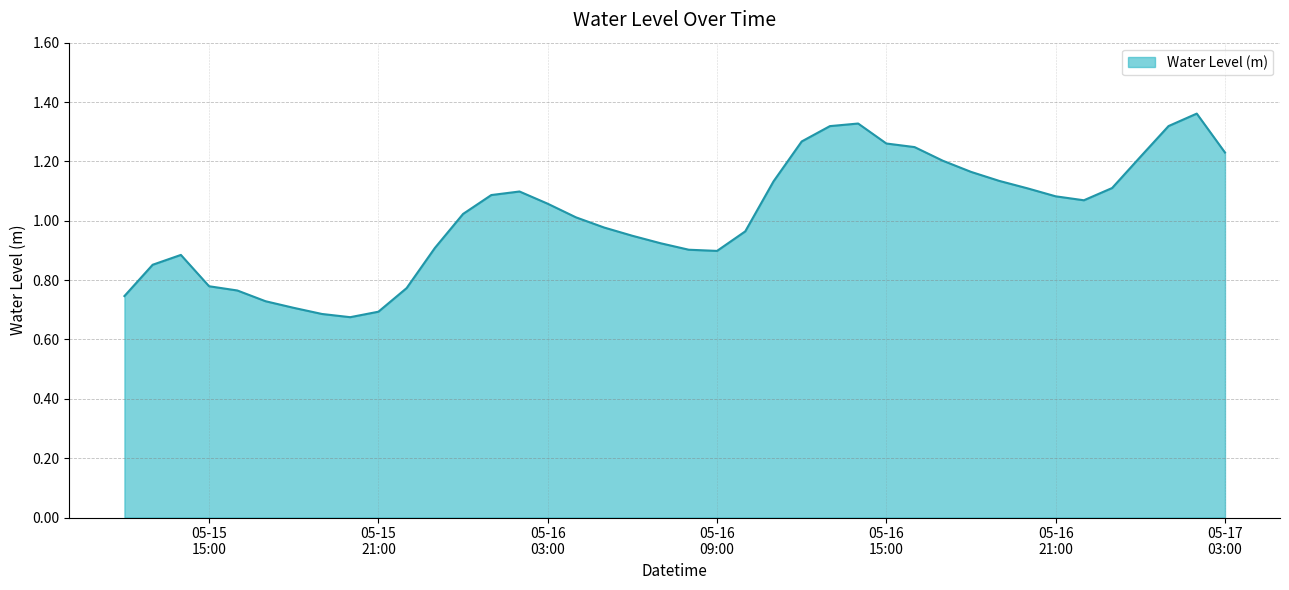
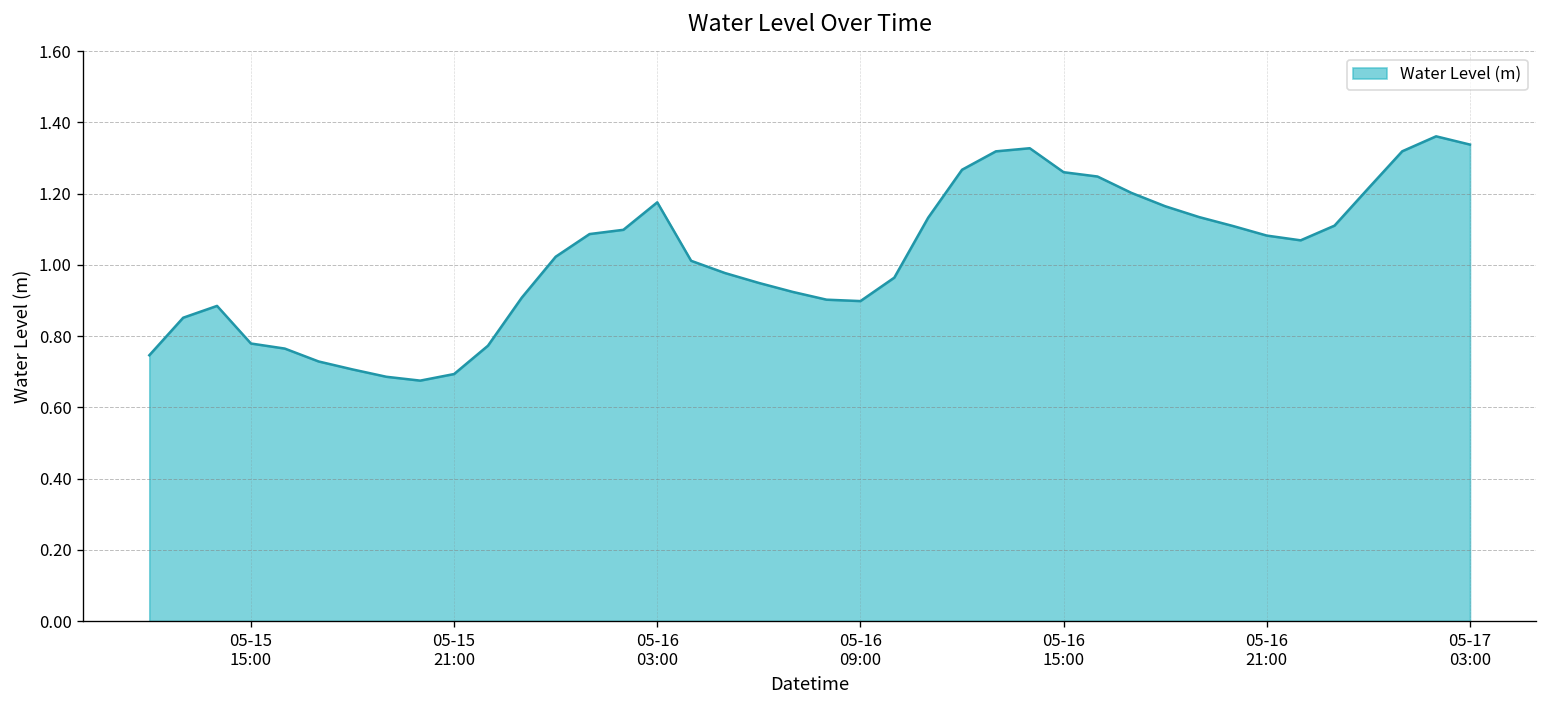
  {
    "05-15 15:00": 0.78,
    "05-15 21:00": 0.69,
-   "05-16 03:00": 1.06,
+   "05-16 03:00": 1.18,
    "05-16 09:00": 0.90,
    "05-16 15:00": 1.26,
    "05-16 21:00": 1.08,
-   "05-17 03:00": 1.23
+   "05-17 03:00": 1.34
  }
